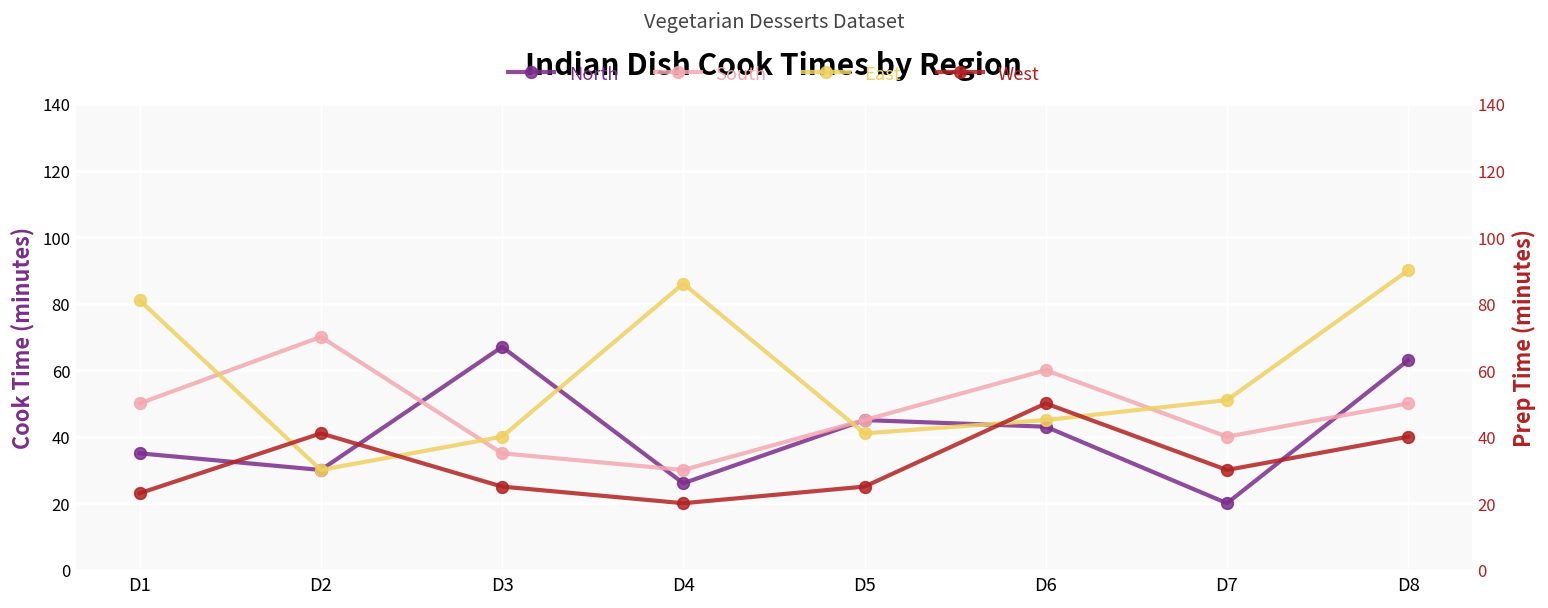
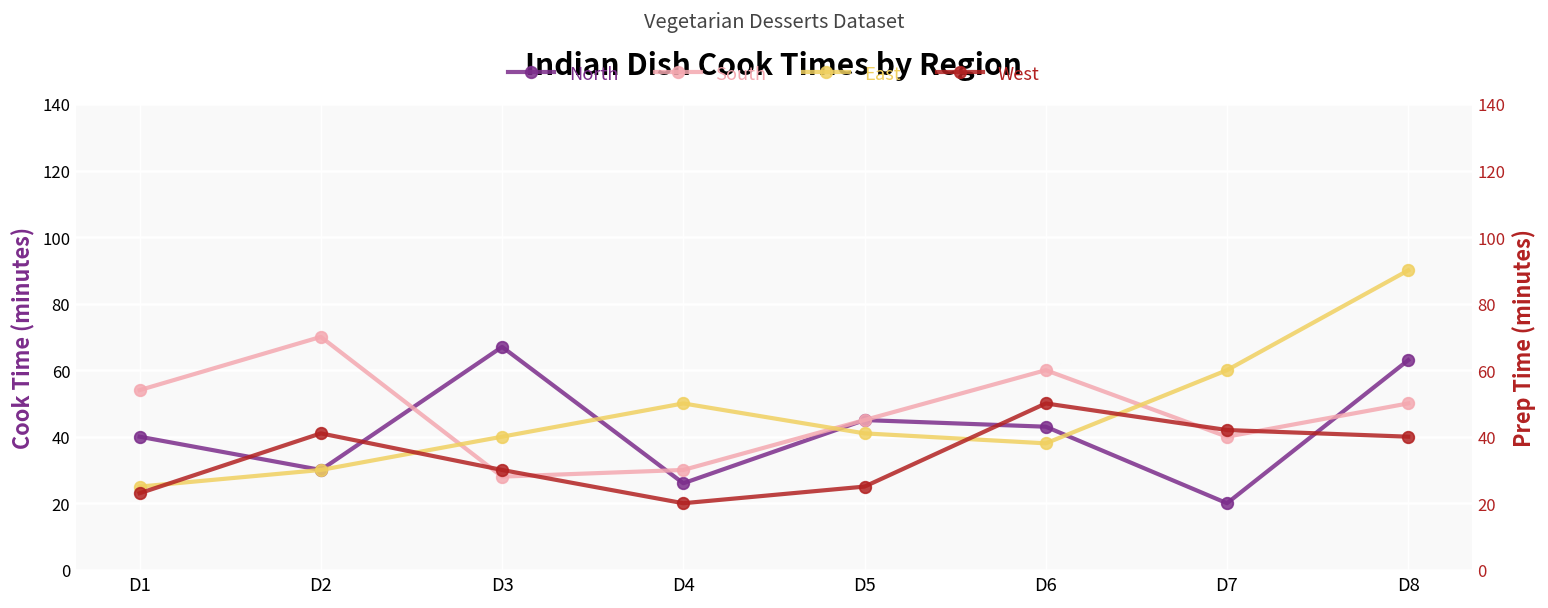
  {
    "North": {
-     "D1": 35,
+     "D1": 40,
      "D3": 67,
      "D4": 26,
      "D6": 43,
      "D7": 20,
      "D8": 63
    },
    "South": {
-     "D1": 50,
+     "D1": 54,
      "D2": 70,
-     "D3": 35,
+     "D3": 28,
      "D4": 30,
      "D6": 60,
      "D7": 40,
      "D8": 50
    },
    "East": {
-     "D1": 81,
+     "D1": 25,
      "D3": 40,
-     "D4": 86,
+     "D4": 50,
      "D5": 41,
-     "D6": 45,
-     "D7": 51,
+     "D6": 38,
+     "D7": 60,
      "D8": 90
    },
    "West": {
      "D1": 23,
      "D2": 41,
-     "D3": 25,
+     "D3": 30,
      "D4": 20,
      "D5": 25,
      "D6": 50,
-     "D7": 30,
+     "D7": 42,
      "D8": 40
    }
  }
